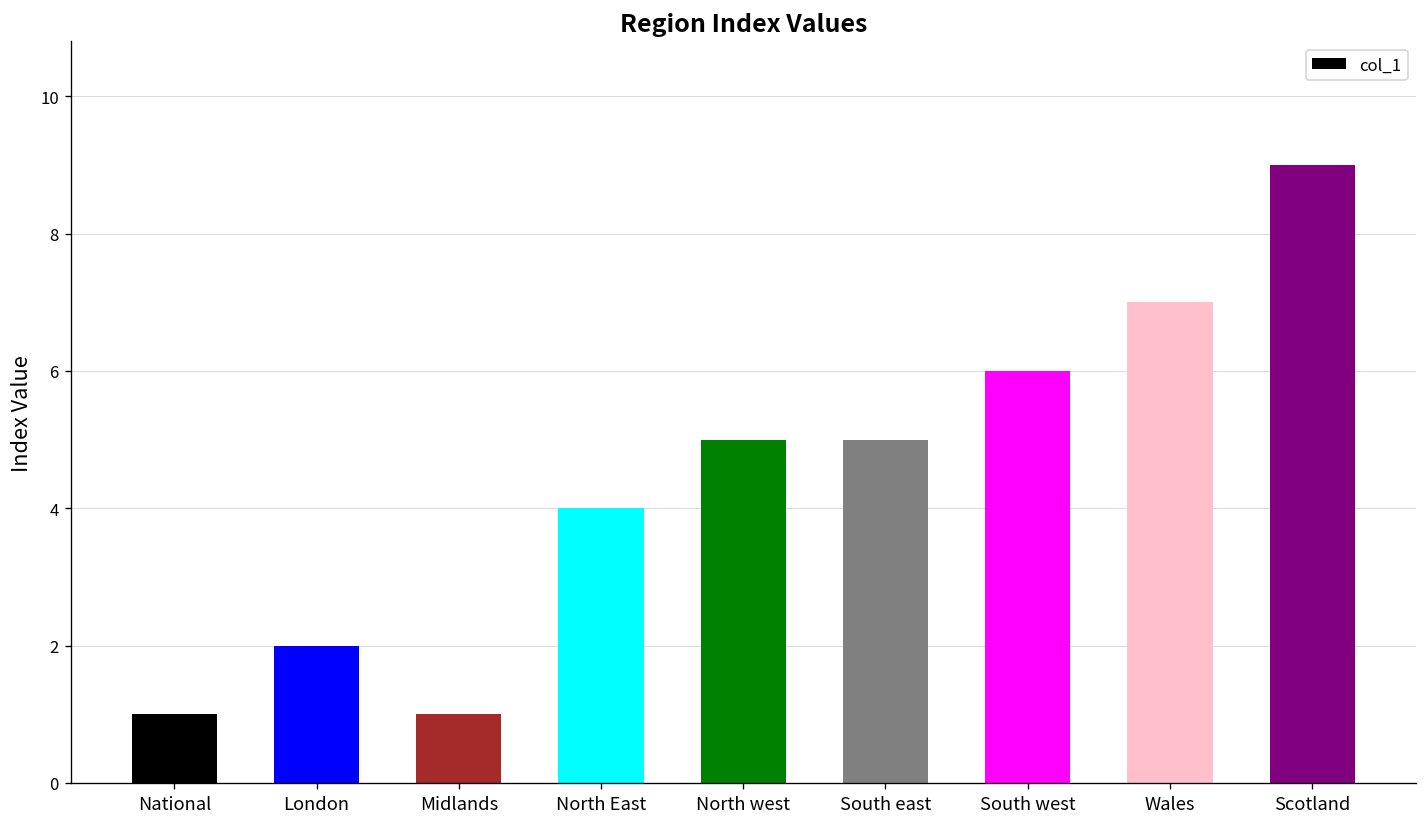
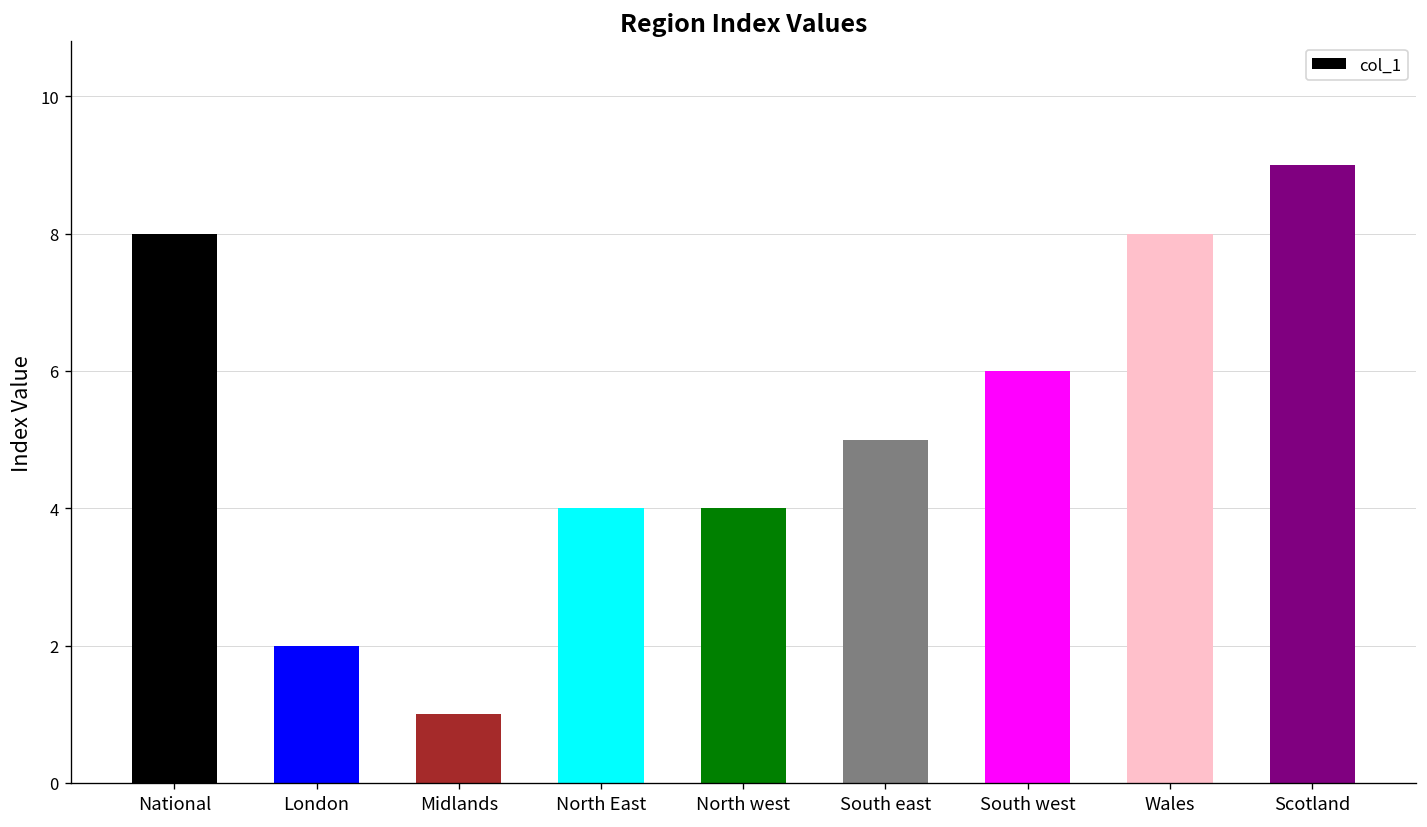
  {
-   "National": 1,
+   "National": 8,
    "London": 2,
    "Midlands": 1,
    "North East": 4,
-   "North west": 5,
+   "North west": 4,
    "South east": 5,
    "South west": 6,
-   "Wales": 7,
+   "Wales": 8,
    "Scotland": 9
  }
